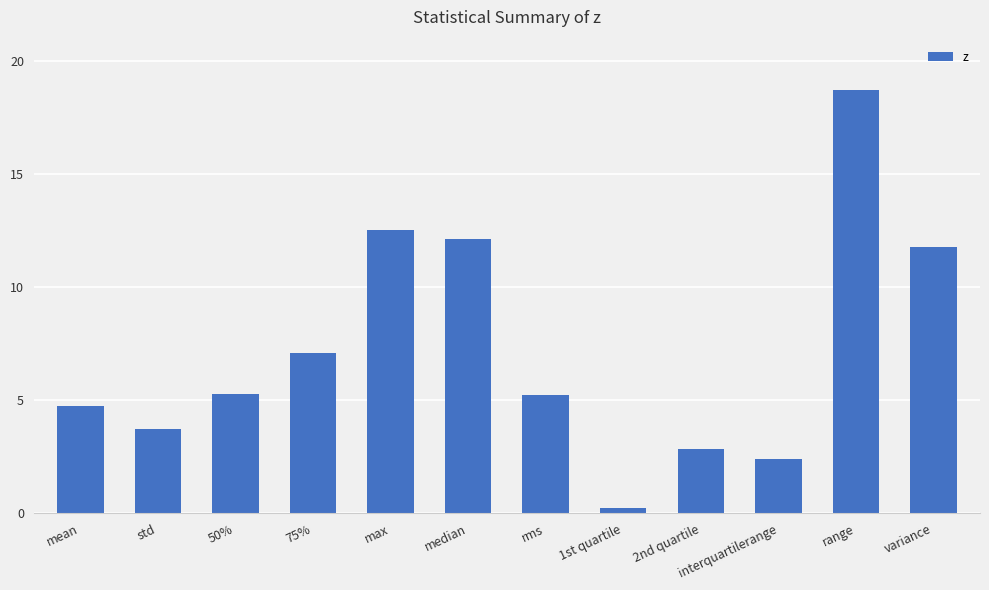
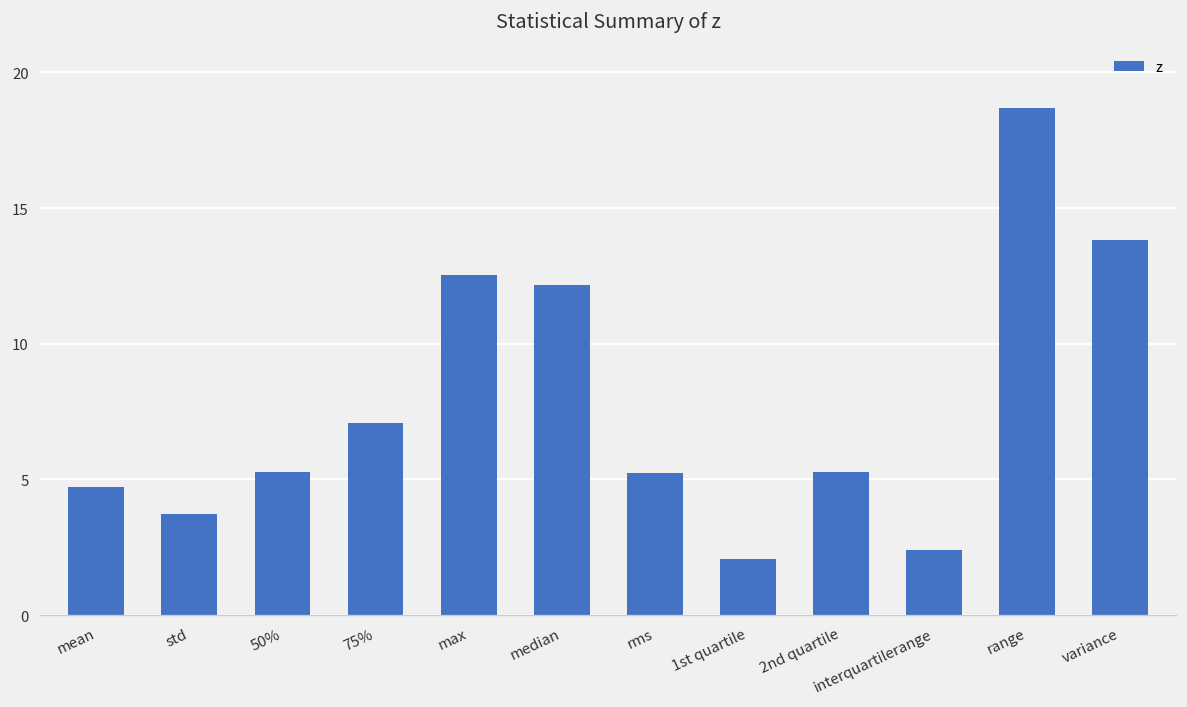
  {
    "mean": 4.7,
    "std": 3.7,
    "50%": 5.3,
    "75%": 7.1,
    "max": 12.5,
    "median": 12.2,
    "rms": 5.2,
-   "1st quartile": 0.2,
-   "2nd quartile": 2.8,
+   "1st quartile": 2.1,
+   "2nd quartile": 5.3,
    "interquartilerange": 2.4,
    "range": 18.7,
-   "variance": 11.8
+   "variance": 13.8
  }
